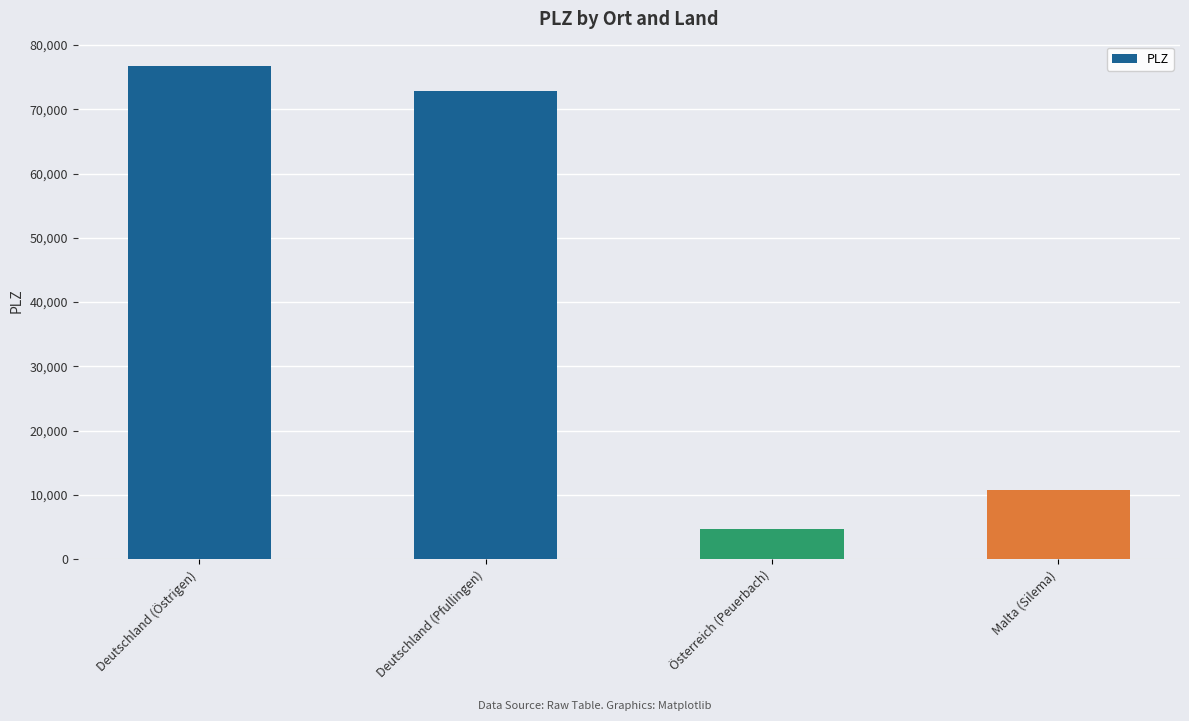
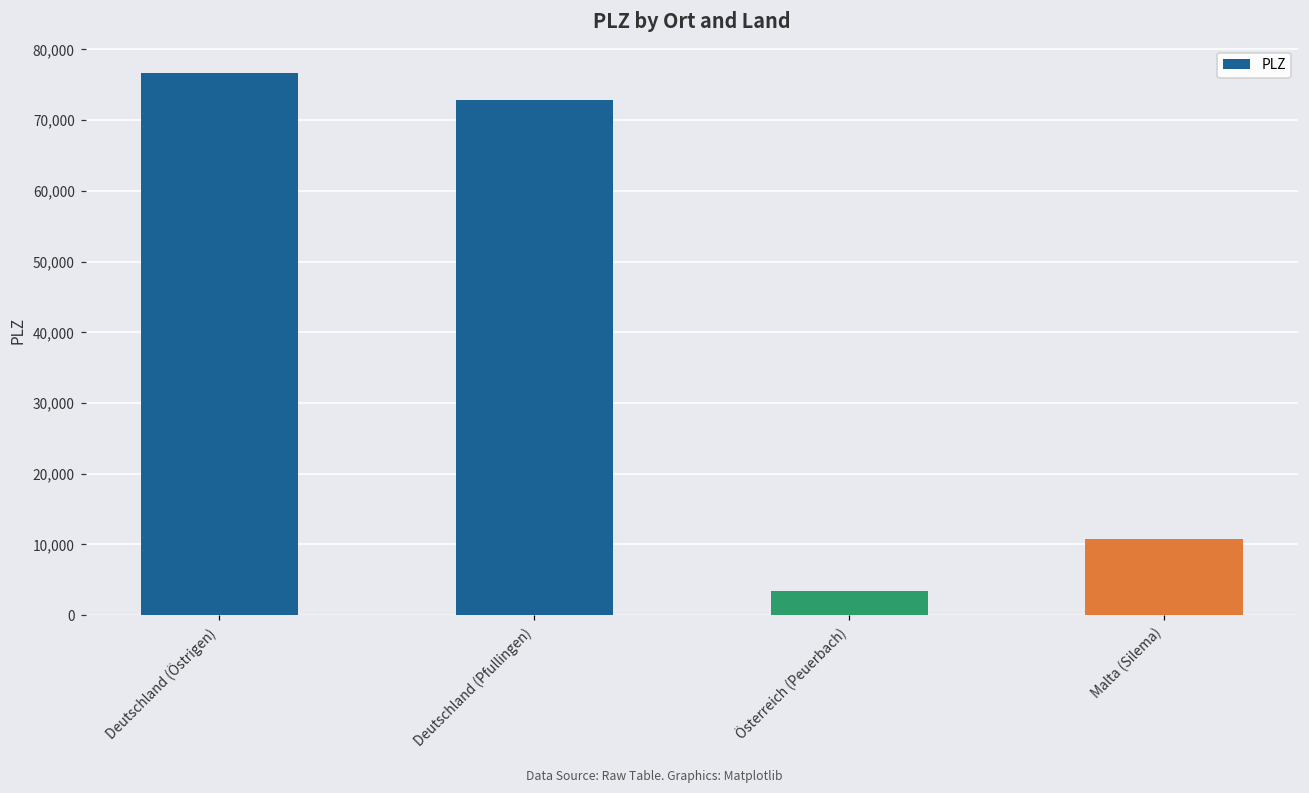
  {
    "Deutschland (Östrigen)": "77,000",
    "Deutschland (Pfullingen)": "73,000",
-   "Österreich (Peuerbach)": "5,000",
+   "Österreich (Peuerbach)": "3,000",
    "Malta (Silema)": "11,000"
  }
